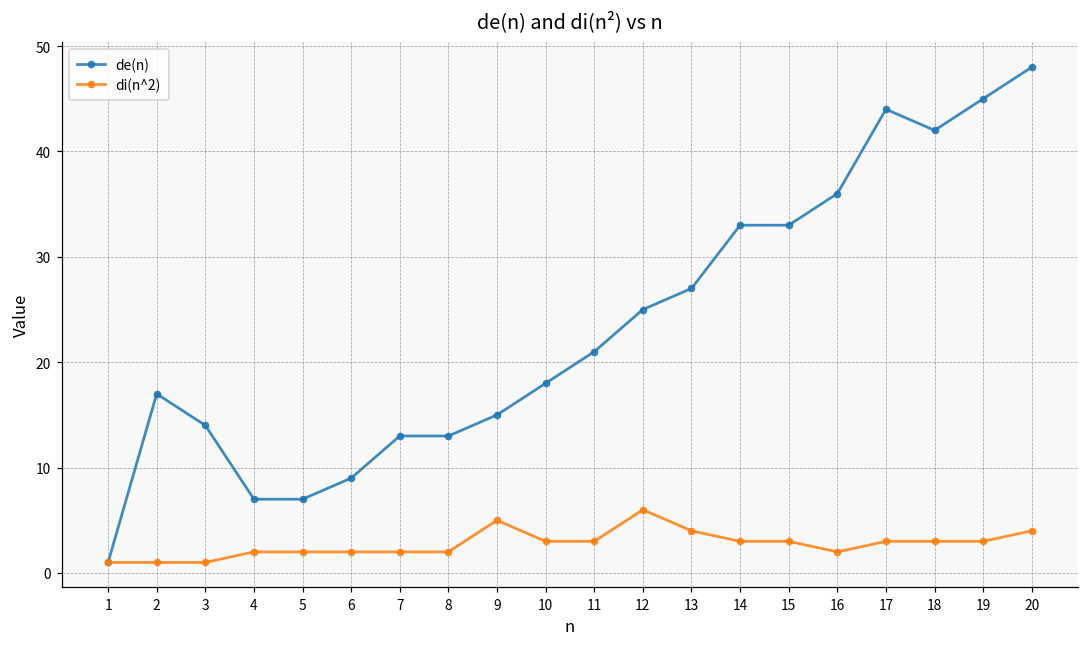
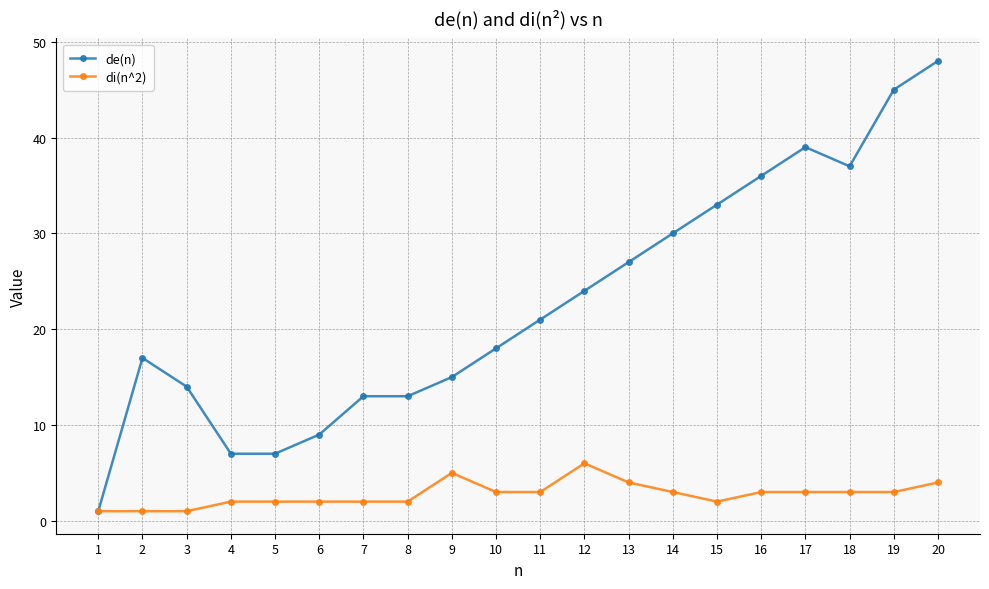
  {
    "de(n)": {
      "2": 17,
      "3": 14,
      "4": 7,
      "5": 7,
      "6": 9,
      "7": 13,
      "8": 13,
      "9": 15,
      "10": 18,
      "11": 21,
-     "12": 25,
+     "12": 24,
      "13": 27,
-     "14": 33,
+     "14": 30,
      "15": 33,
      "16": 36,
-     "17": 44,
-     "18": 42,
+     "17": 39,
+     "18": 37,
      "19": 45,
      "20": 48
    },
    "di(n^2)": {
      "2": 1,
      "3": 1,
      "4": 2,
      "5": 2,
      "6": 2,
      "7": 2,
      "8": 2,
      "9": 5,
      "10": 3,
      "11": 3,
      "12": 6,
      "13": 4,
      "14": 3,
-     "15": 3,
-     "16": 2,
+     "15": 2,
+     "16": 3,
      "17": 3,
      "18": 3,
      "19": 3,
      "20": 4
    }
  }
